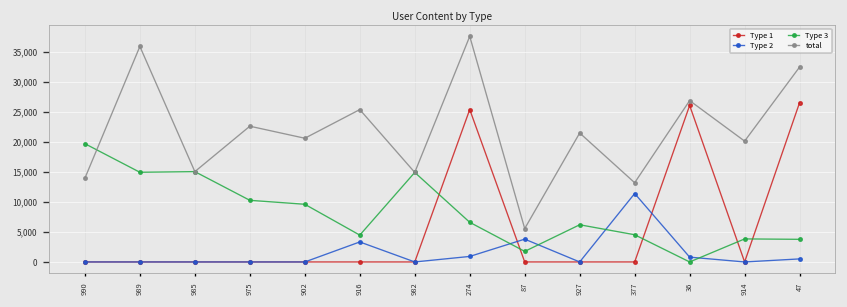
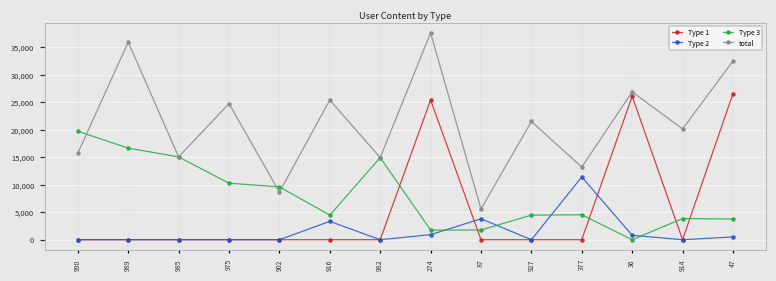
  {
    "Type 1": {
      "916": "0",
      "274": "25,000",
      "87": "0",
      "377": "0",
      "36": "26,000",
      "47": "27,000"
    },
    "Type 2": {
      "916": "3,000",
      "274": "1,000",
      "87": "4,000",
      "377": "11,000",
      "36": "1,000",
      "47": "1,000"
    },
    "Type 3": {
      "990": "20,000",
-     "989": "15,000",
+     "989": "17,000",
      "975": "10,000",
      "902": "10,000",
      "916": "4,000",
-     "274": "7,000",
+     "274": "2,000",
      "87": "2,000",
-     "927": "6,000",
+     "927": "4,000",
      "377": "5,000",
      "36": "0",
      "914": "4,000",
      "47": "4,000"
    },
    "total": {
-     "990": "14,000",
+     "990": "16,000",
      "989": "36,000",
-     "975": "23,000",
-     "902": "21,000",
+     "975": "25,000",
+     "902": "9,000",
      "916": "25,000",
      "274": "38,000",
      "87": "6,000",
      "927": "21,000",
      "377": "13,000",
      "36": "27,000",
      "914": "20,000",
      "47": "32,000"
    }
  }
